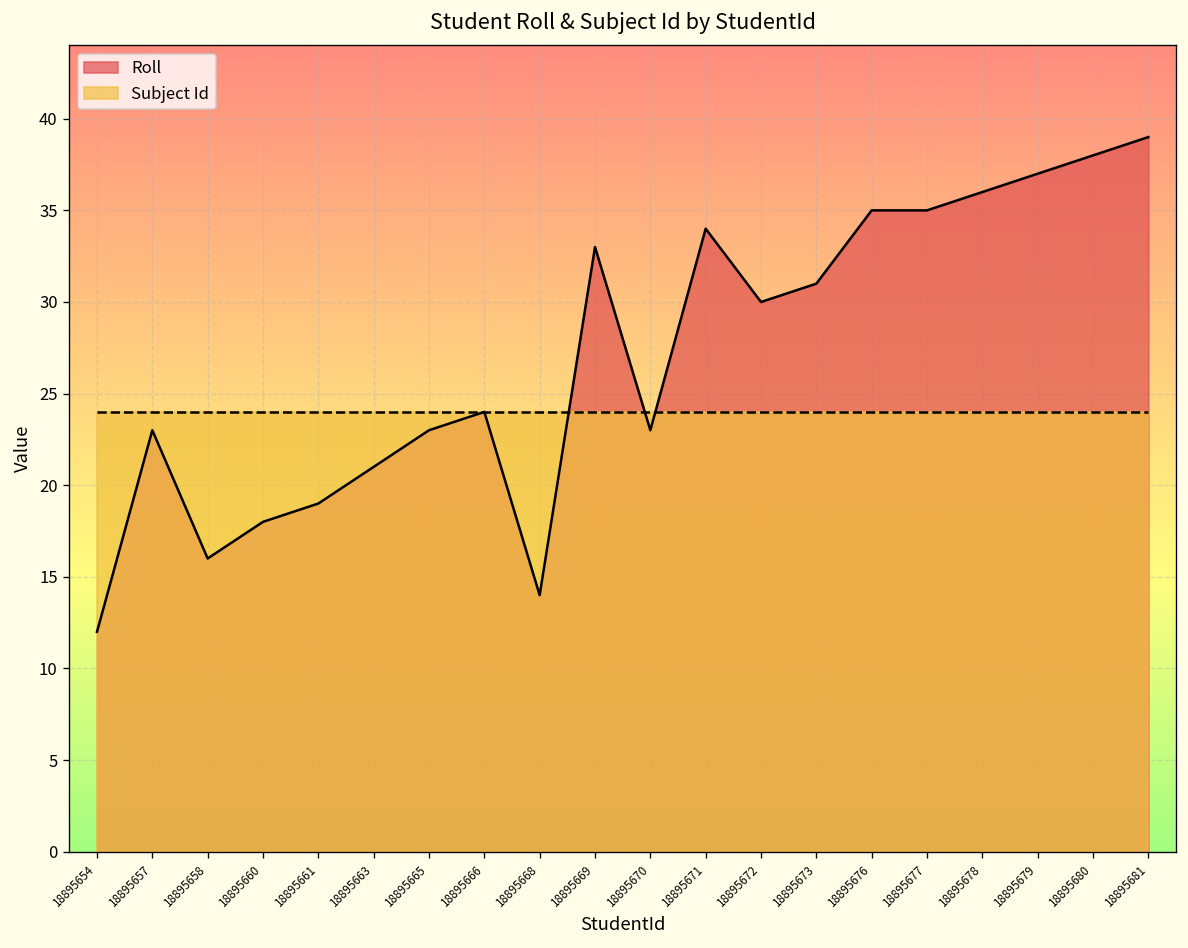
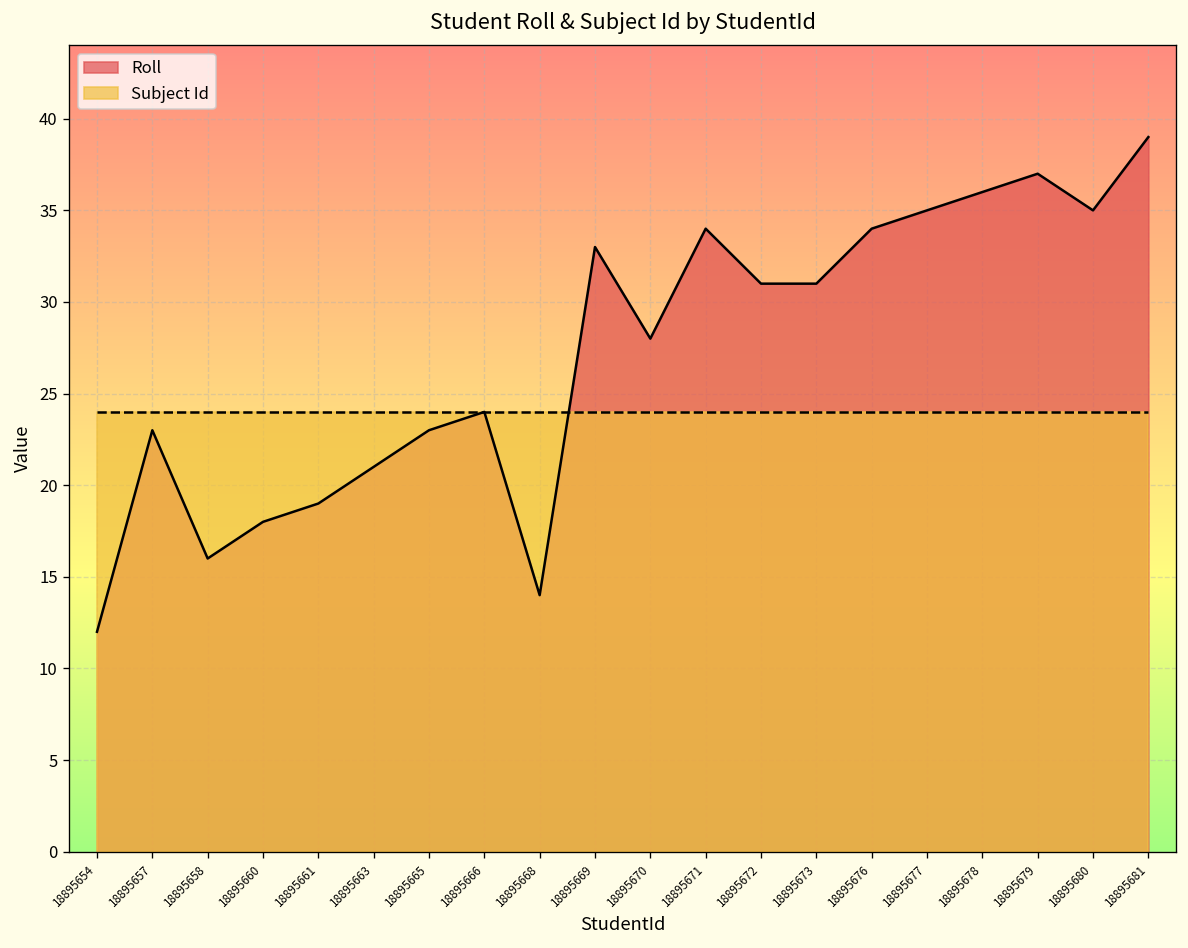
  {
    "Roll": {
      "18895654": 12,
      "18895657": 23,
      "18895658": 16,
      "18895660": 18,
      "18895661": 19,
      "18895663": 21,
      "18895665": 23,
      "18895668": 14,
      "18895669": 33,
-     "18895670": 23,
+     "18895670": 28,
      "18895671": 34,
-     "18895672": 30,
+     "18895672": 31,
      "18895673": 31,
-     "18895676": 35,
+     "18895676": 34,
      "18895677": 35,
      "18895678": 36,
      "18895679": 37,
-     "18895680": 38,
+     "18895680": 35,
      "18895681": 39
    },
    "Subject Id": {
      "18895654": 24,
      "18895657": 24,
      "18895658": 24,
      "18895660": 24,
      "18895661": 24,
      "18895663": 24,
      "18895665": 24,
      "18895668": 24,
      "18895669": 24,
      "18895670": 24,
      "18895671": 24,
      "18895672": 24,
      "18895673": 24,
      "18895676": 24,
      "18895677": 24,
      "18895678": 24,
      "18895679": 24,
      "18895680": 24,
      "18895681": 24
    }
  }
